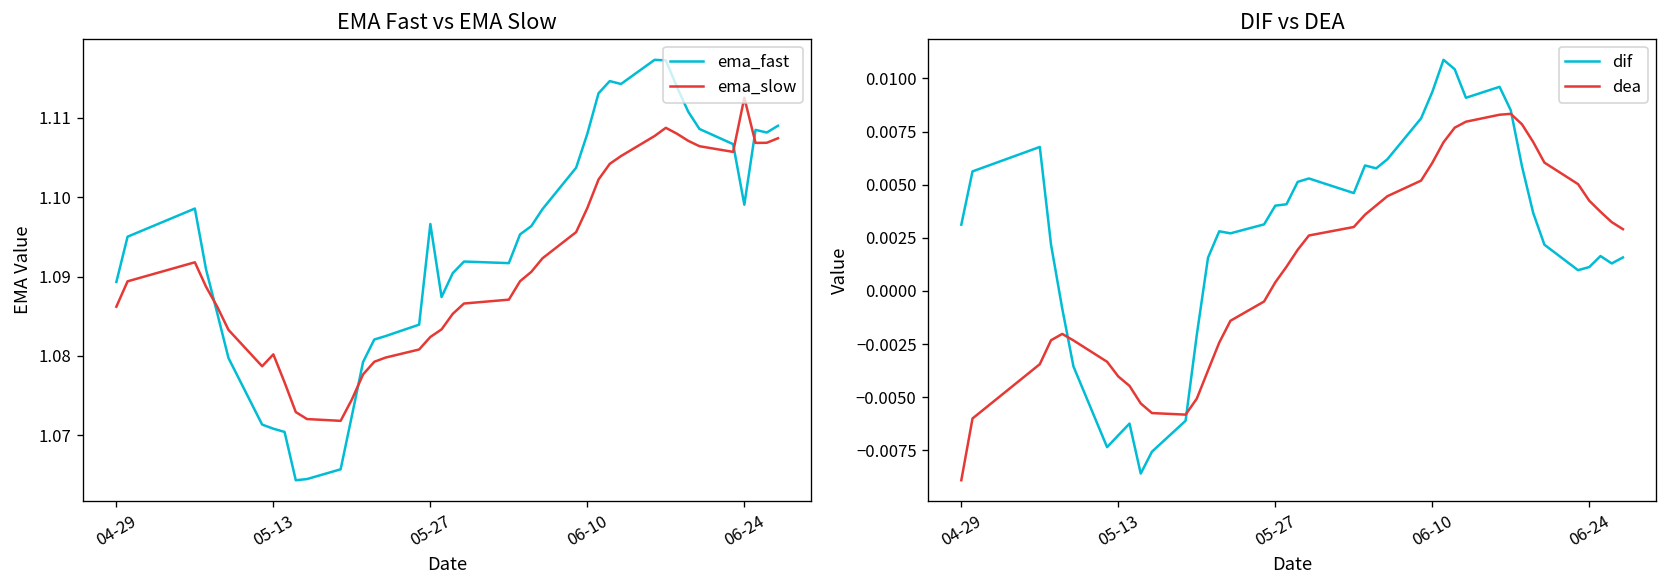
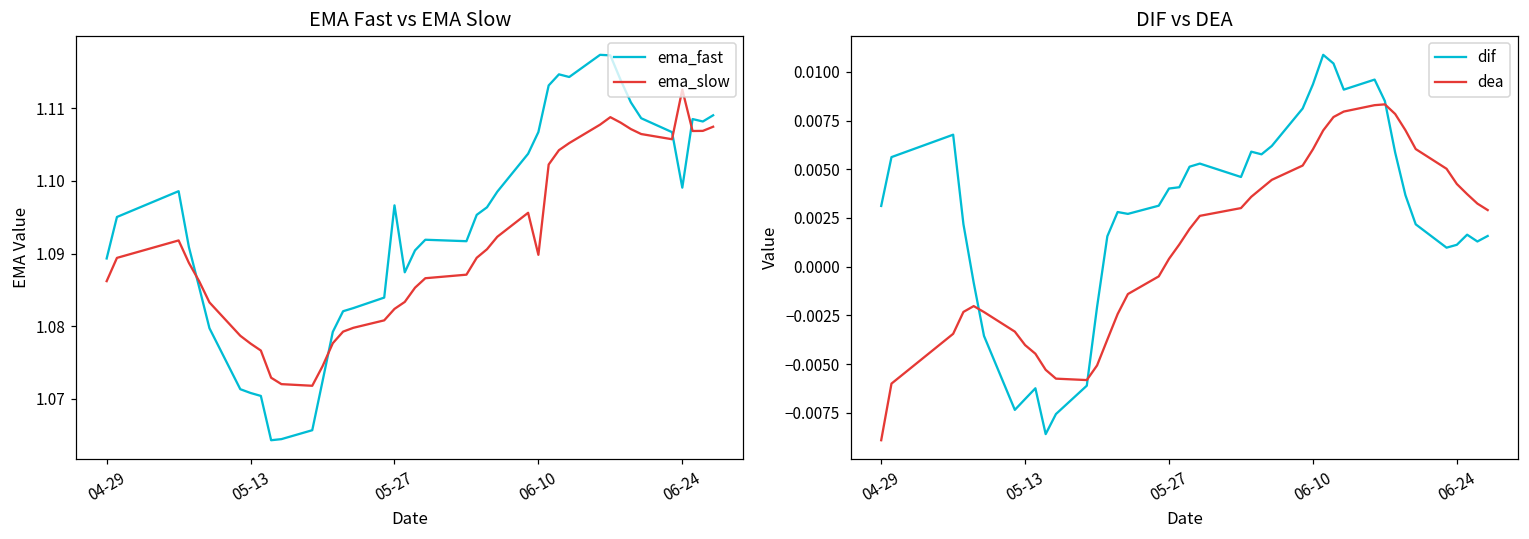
  {
    "EMA Fast vs EMA Slow": {
      "ema_fast": {
        "04-29": 1.089,
        "05-13": 1.071,
        "05-27": 1.097,
-       "06-10": 1.108,
+       "06-10": 1.107,
        "06-24": 1.099
      },
      "ema_slow": {
        "04-29": 1.086,
-       "05-13": 1.080,
+       "05-13": 1.078,
        "05-27": 1.082,
-       "06-10": 1.099
+       "06-10": 1.090
      }
    },
    "DIF vs DEA": {
      "dif": {
        "04-29": 0.0031,
        "05-13": -0.0068,
        "05-27": 0.0040,
        "06-10": 0.0094,
        "06-24": 0.0011
      },
      "dea": {
        "04-29": -0.0089,
        "05-13": -0.0040,
        "05-27": 0.0004,
        "06-10": 0.0060,
        "06-24": 0.0042
      }
    }
  }
